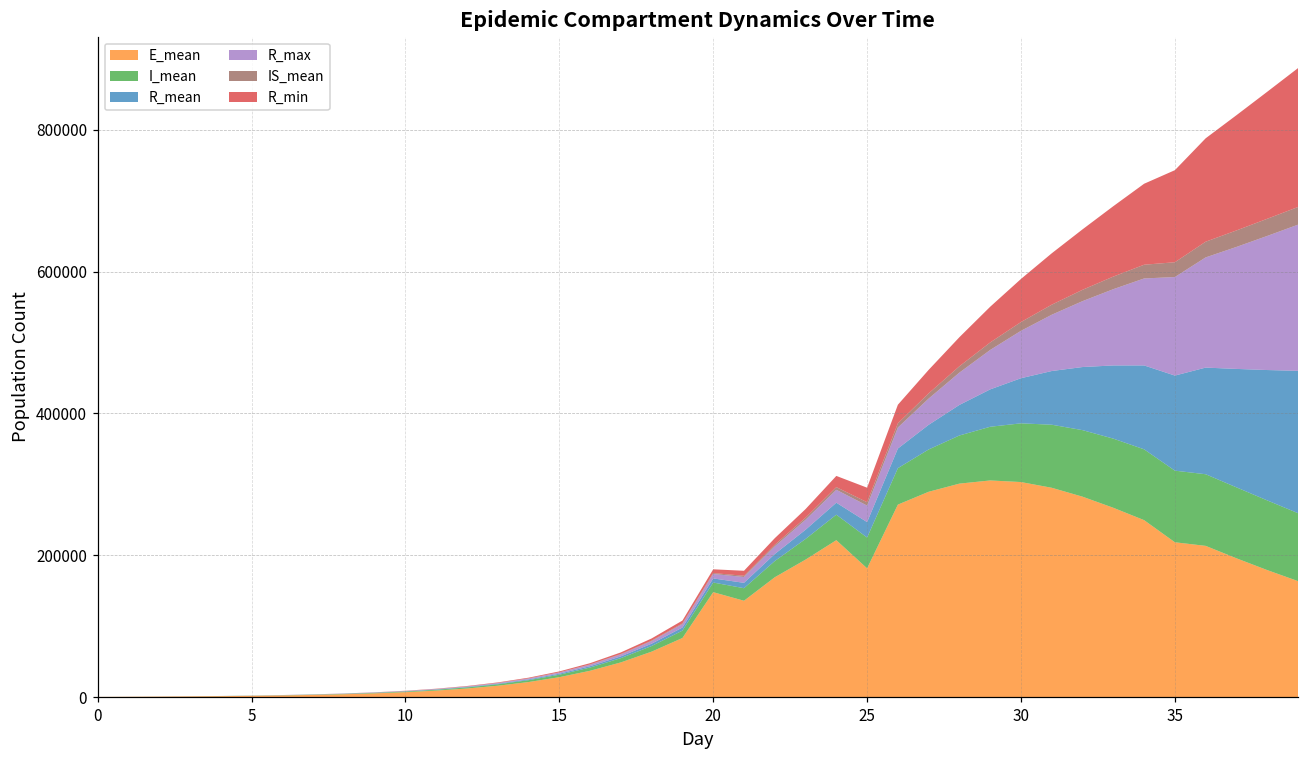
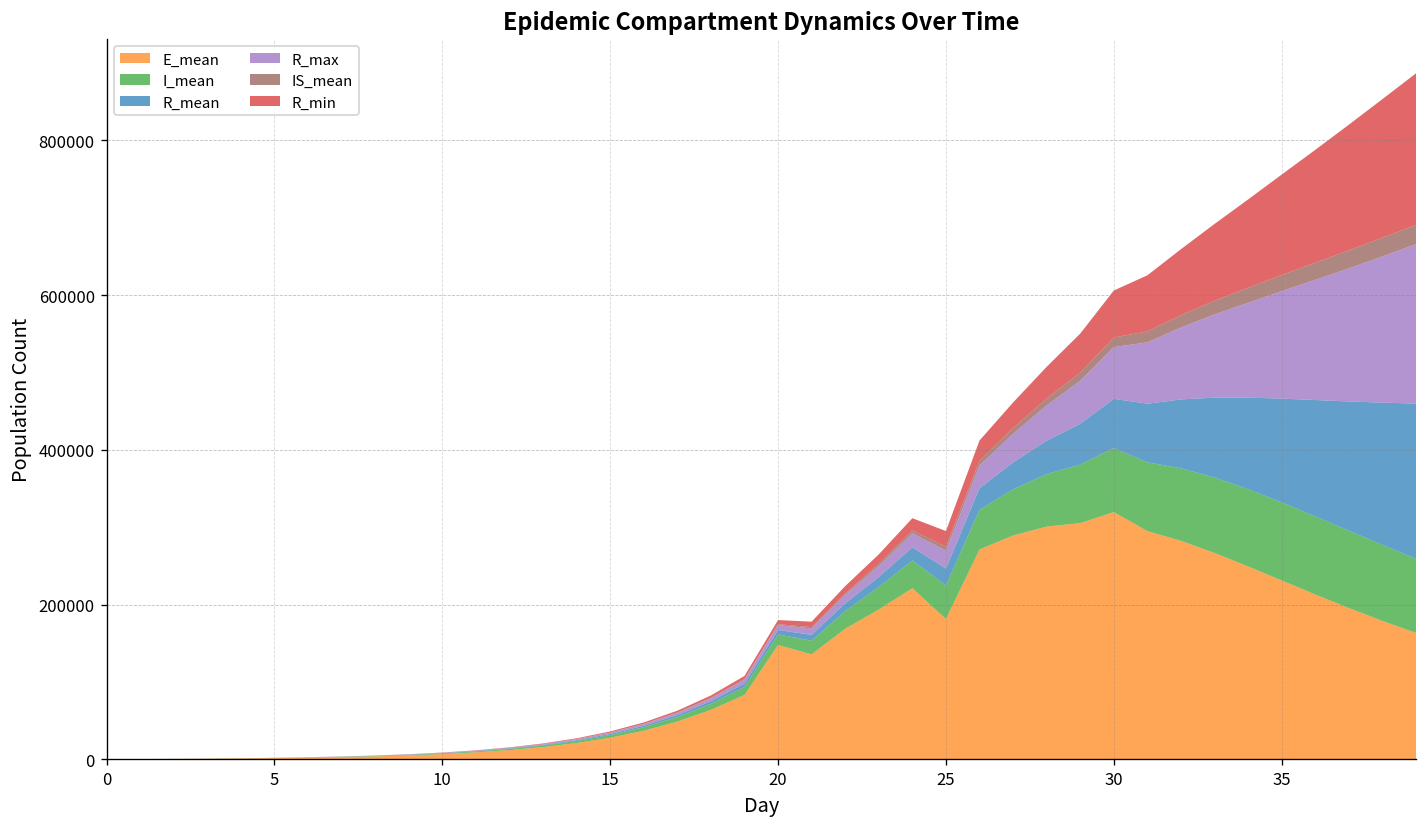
  {
    "E_mean": {
      "20": 150000,
      "25": 180000,
-     "30": 300000,
-     "35": 220000
+     "30": 320000,
+     "35": 230000
    }
  }
